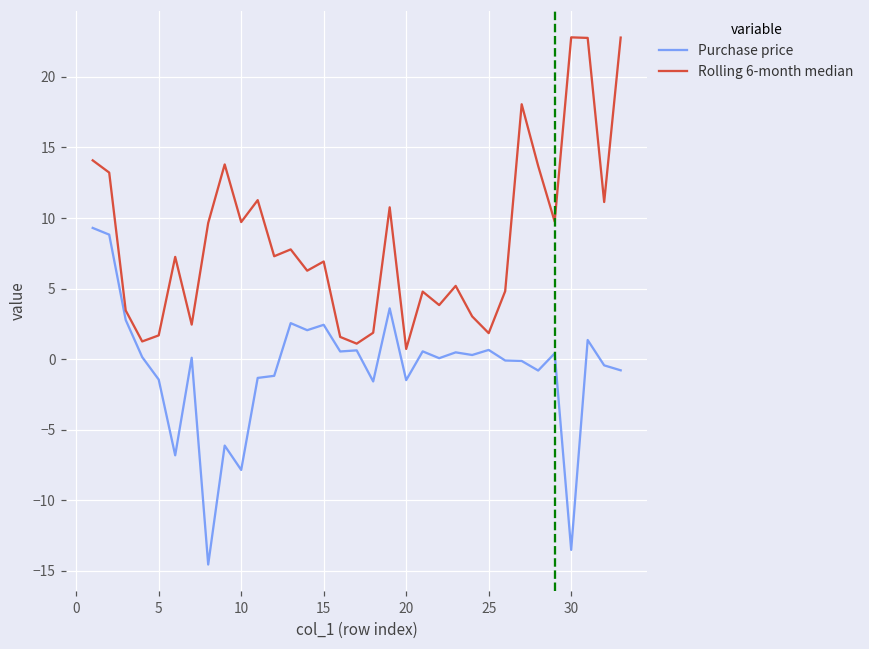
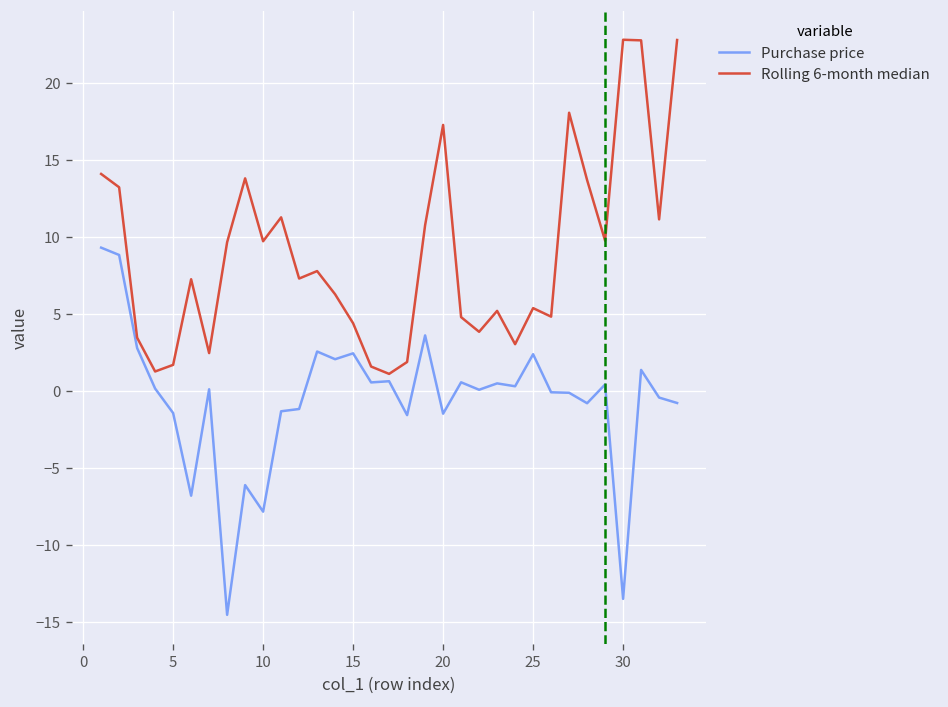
  {
    "Purchase price": {
      "5": -1.5,
      "10": -7.9,
      "15": 2.4,
      "20": -1.5,
-     "25": 0.6,
+     "25": 2.4,
      "30": -13.5
    },
    "Rolling 6-month median": {
      "5": 1.7,
      "10": 9.7,
-     "15": 6.9,
-     "20": 0.7,
-     "25": 1.8,
+     "15": 4.4,
+     "20": 17.3,
+     "25": 5.4,
      "30": 22.8
    }
  }
